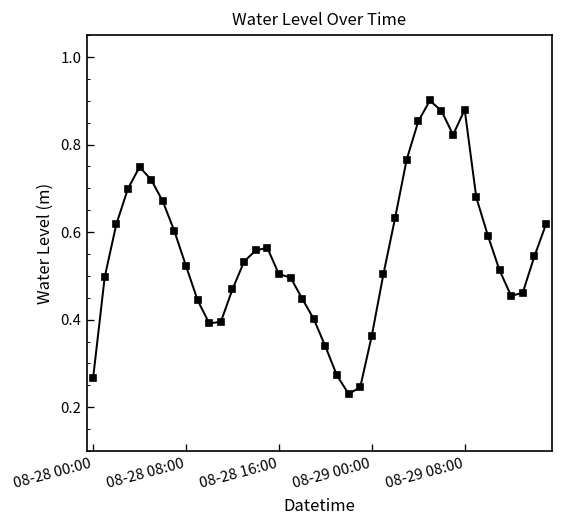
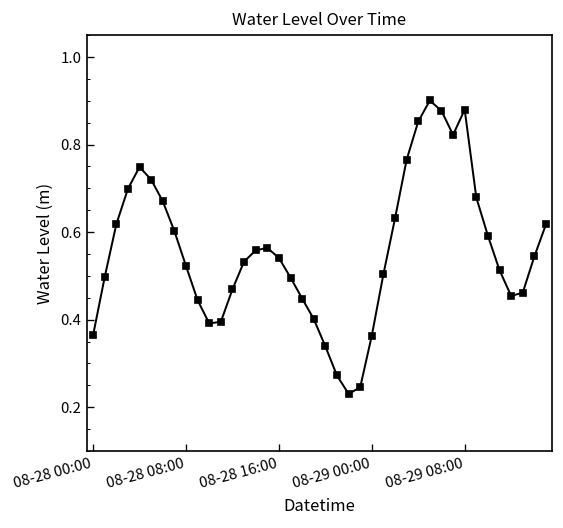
  {
-   "08-28 00:00": 0.27,
+   "08-28 00:00": 0.36,
    "08-28 08:00": 0.52,
-   "08-28 16:00": 0.50,
+   "08-28 16:00": 0.54,
    "08-29 00:00": 0.36,
    "08-29 08:00": 0.88
  }
